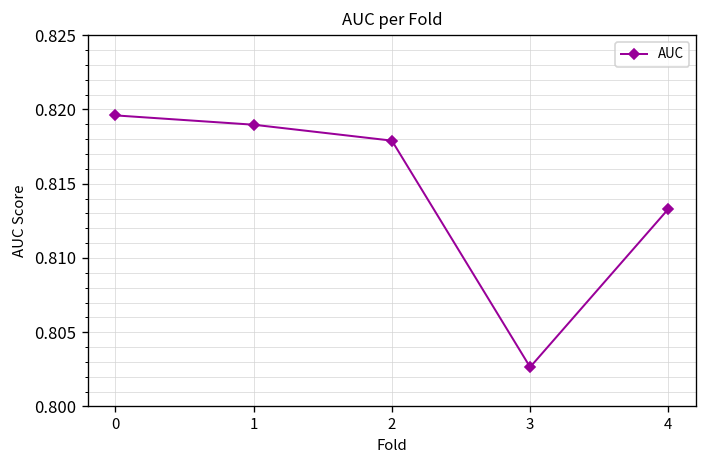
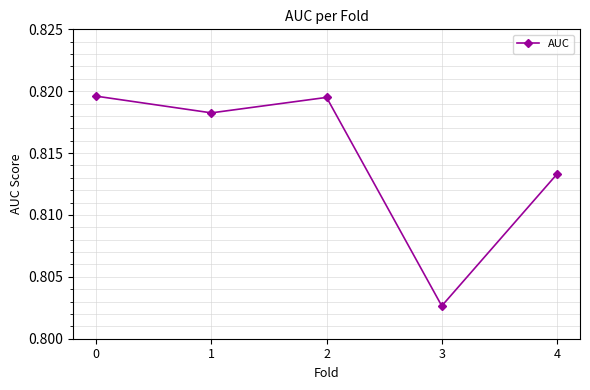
  {
    "0": 0.8196,
-   "1": 0.8190,
-   "2": 0.8179,
+   "1": 0.8182,
+   "2": 0.8195,
    "3": 0.8027,
    "4": 0.8133
  }
